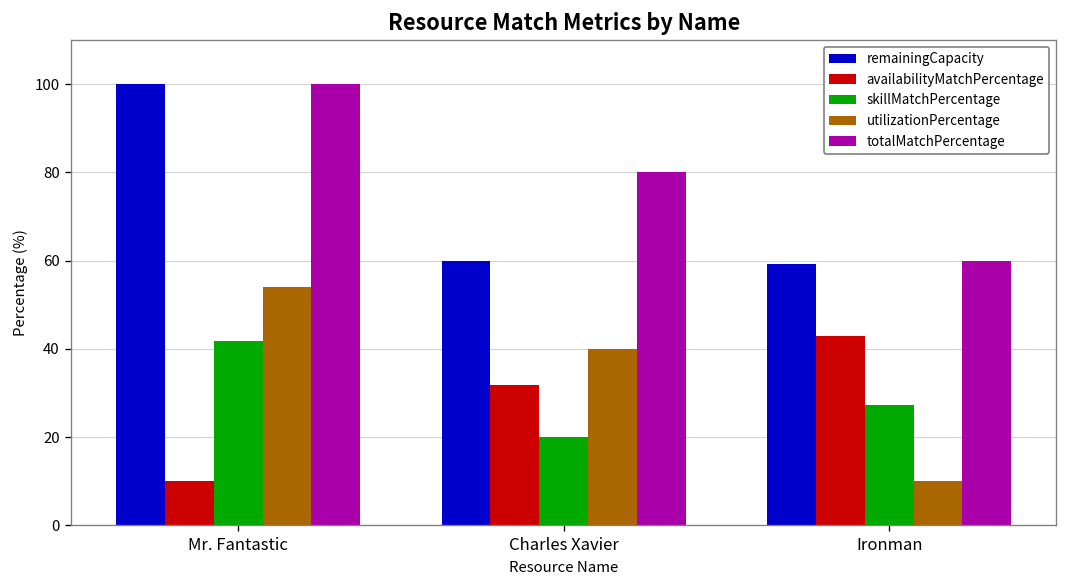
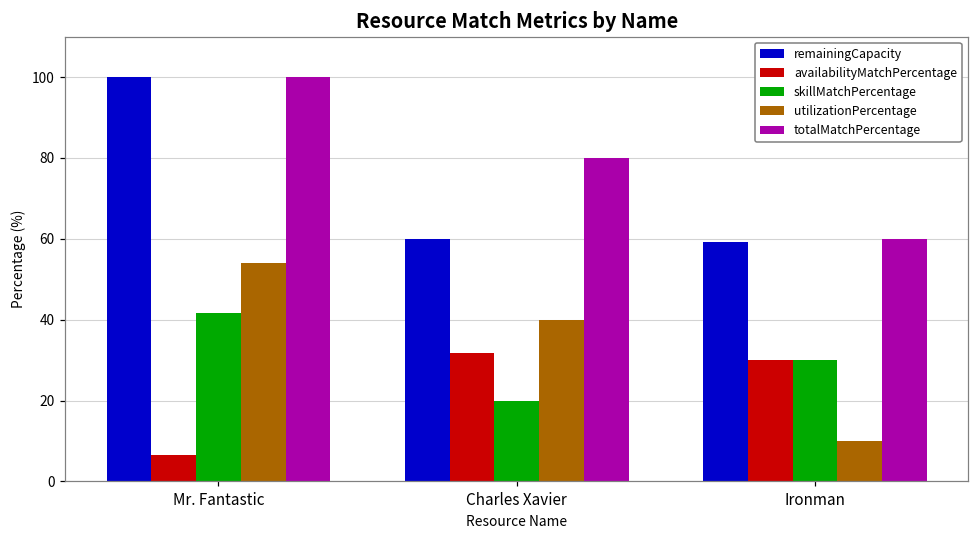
  {
    "remainingCapacity": {
      "Mr. Fantastic": 100,
      "Charles Xavier": 60,
      "Ironman": 59
    },
    "availabilityMatchPercentage": {
-     "Mr. Fantastic": 10,
+     "Mr. Fantastic": 7,
      "Charles Xavier": 32,
-     "Ironman": 43
+     "Ironman": 30
    },
    "skillMatchPercentage": {
      "Mr. Fantastic": 42,
      "Charles Xavier": 20,
-     "Ironman": 27
+     "Ironman": 30
    },
    "utilizationPercentage": {
      "Mr. Fantastic": 54,
      "Charles Xavier": 40,
      "Ironman": 10
    },
    "totalMatchPercentage": {
      "Mr. Fantastic": 100,
      "Charles Xavier": 80,
      "Ironman": 60
    }
  }
